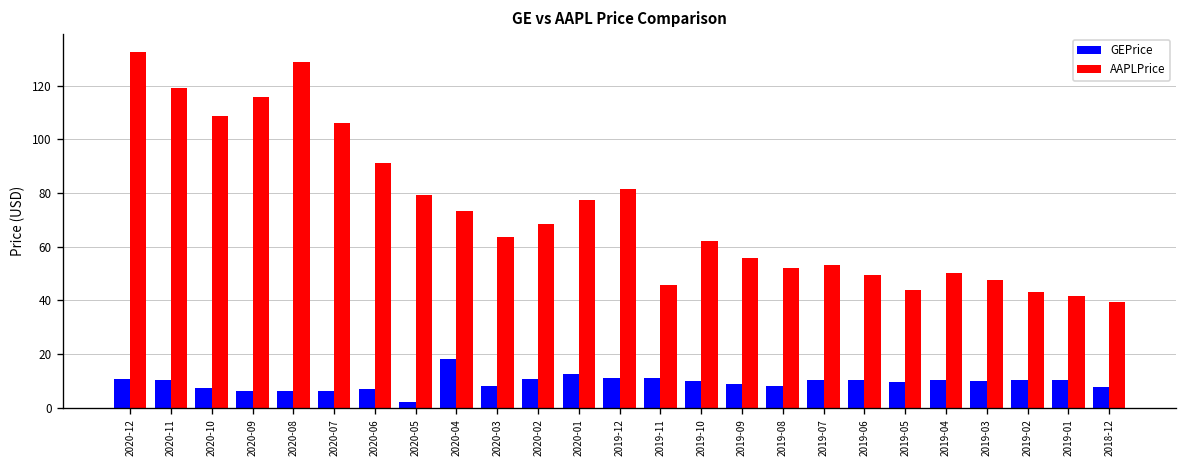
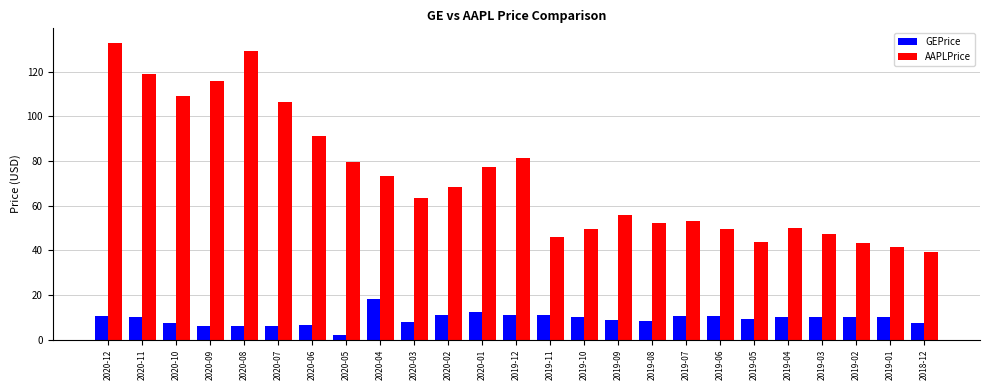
  {
    "GEPrice": {
      "2020-12": 11,
      "2020-11": 10,
      "2020-10": 7,
      "2020-09": 6,
      "2020-08": 6,
      "2020-07": 6,
      "2020-06": 7,
      "2020-05": 2,
      "2020-04": 18,
      "2020-03": 8,
      "2020-02": 11,
      "2020-01": 12,
      "2019-12": 11,
      "2019-11": 11,
      "2019-10": 10,
      "2019-09": 9,
      "2019-08": 8,
      "2019-07": 10,
      "2019-06": 11,
      "2019-05": 9,
      "2019-04": 10,
      "2019-03": 10,
      "2019-02": 10,
      "2019-01": 10,
      "2018-12": 8
    },
    "AAPLPrice": {
      "2020-12": 133,
      "2020-11": 119,
      "2020-10": 109,
      "2020-09": 116,
      "2020-08": 129,
      "2020-07": 106,
      "2020-06": 91,
      "2020-05": 79,
      "2020-04": 73,
      "2020-03": 64,
      "2020-02": 68,
      "2020-01": 77,
      "2019-12": 82,
      "2019-11": 46,
-     "2019-10": 62,
+     "2019-10": 49,
      "2019-09": 56,
      "2019-08": 52,
      "2019-07": 53,
      "2019-06": 49,
      "2019-05": 44,
      "2019-04": 50,
      "2019-03": 47,
      "2019-02": 43,
      "2019-01": 42,
      "2018-12": 39
    }
  }
